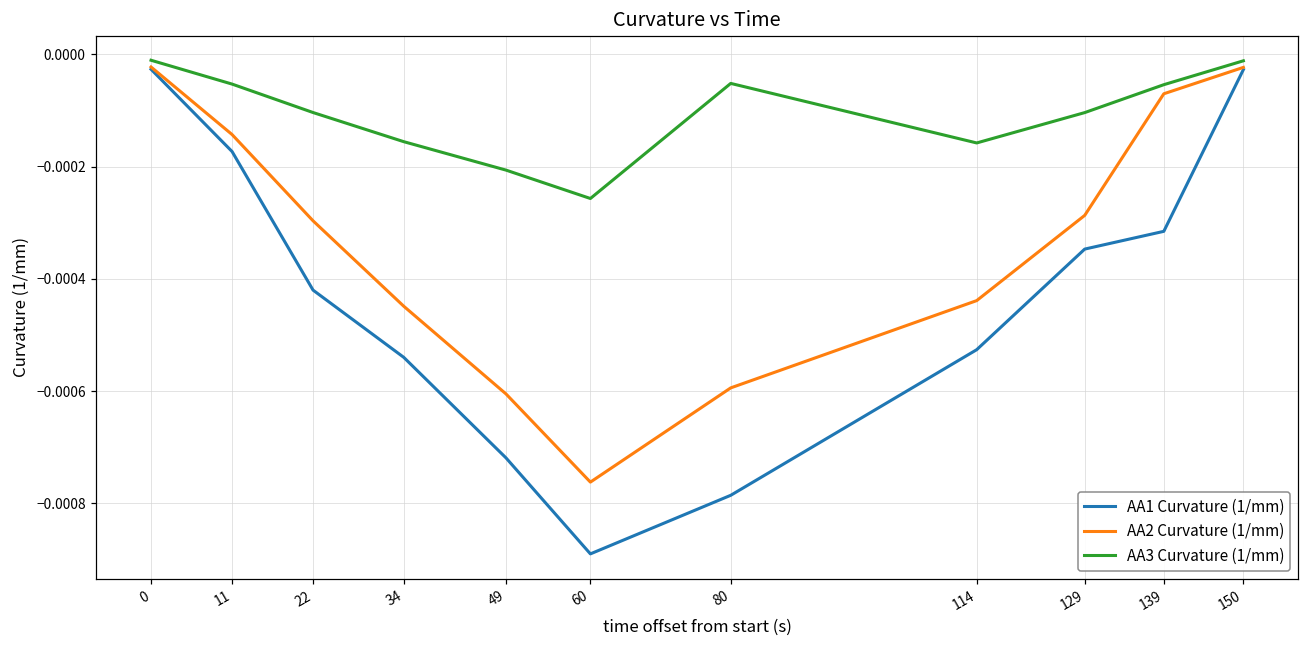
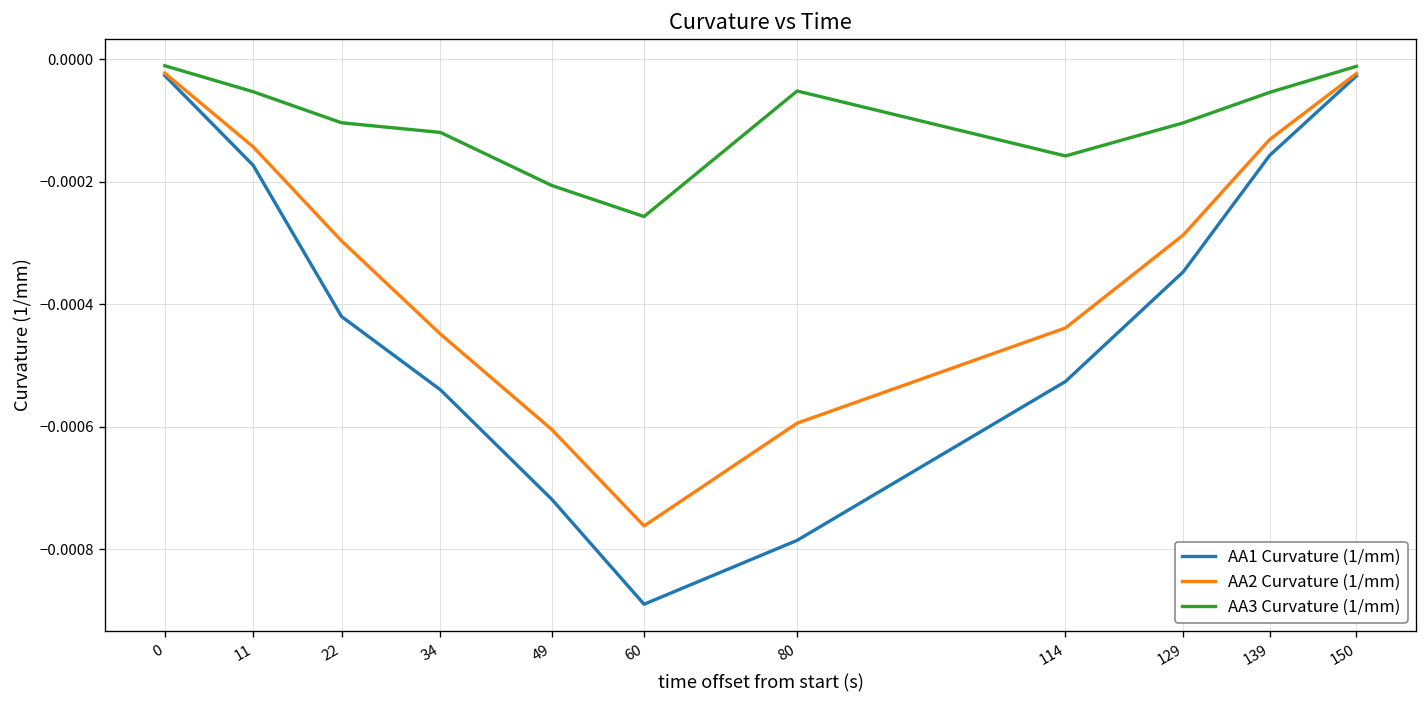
  {
    "AA1 Curvature (1/mm)": {
      "11": -0.00017,
      "22": -0.00042,
      "34": -0.00054,
      "49": -0.00072,
      "60": -0.00089,
      "80": -0.00079,
      "114": -0.00053,
      "129": -0.00035,
-     "139": -0.00032
+     "139": -0.00016
    },
    "AA2 Curvature (1/mm)": {
      "11": -0.00014,
      "22": -0.00030,
      "34": -0.00045,
      "49": -0.00061,
      "60": -0.00076,
      "80": -0.00059,
      "114": -0.00044,
      "129": -0.00029,
-     "139": -0.00007
+     "139": -0.00013
    },
    "AA3 Curvature (1/mm)": {
      "0": -0.00001,
      "11": -0.00005,
      "22": -0.00010,
-     "34": -0.00016,
+     "34": -0.00012,
      "49": -0.00021,
      "60": -0.00026,
      "80": -0.00005,
      "114": -0.00016,
      "129": -0.00010,
      "139": -0.00005,
      "150": -0.00001
    }
  }
